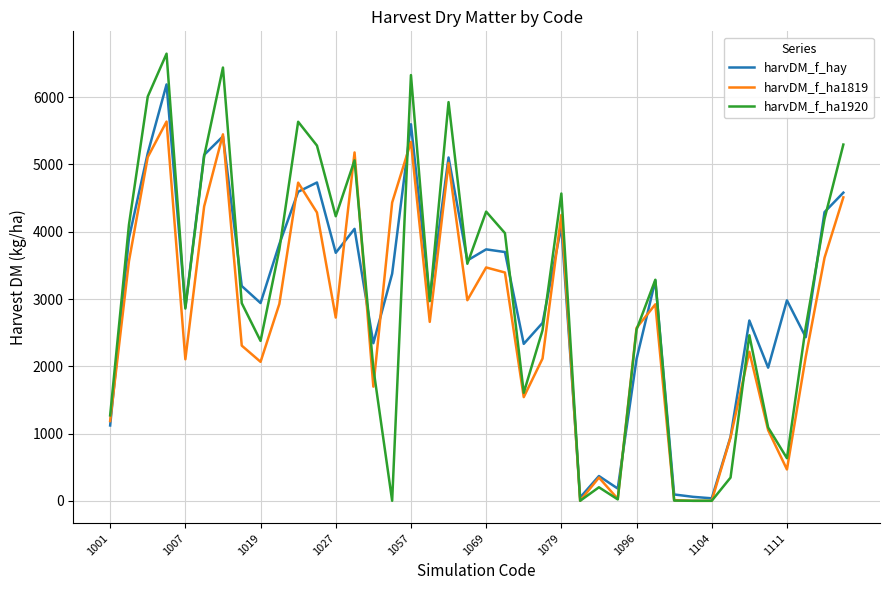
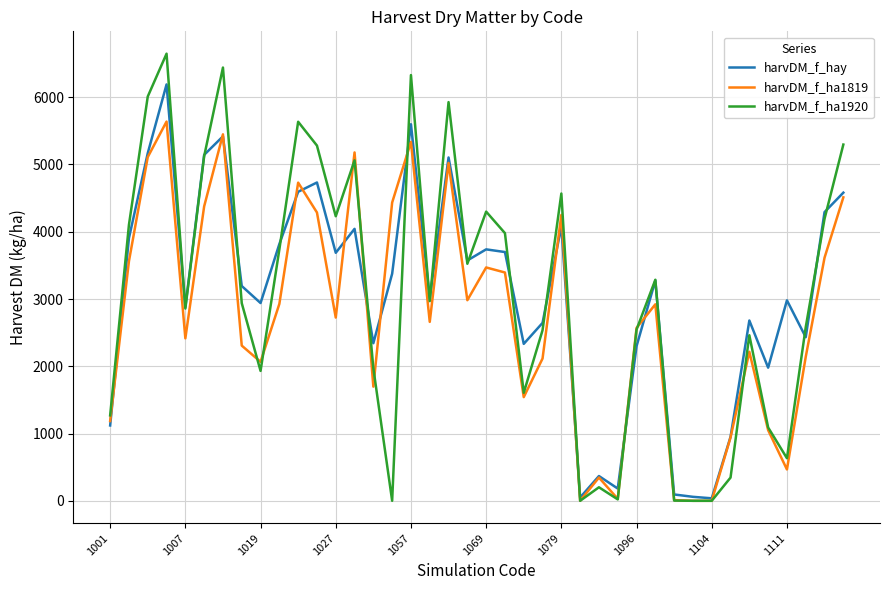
  {
    "harvDM_f_hay": {
      "1001": 1100,
      "1019": 2900,
      "1027": 3700,
      "1057": 5600,
      "1069": 3700,
      "1079": 4100,
-     "1096": 2100,
+     "1096": 2300,
      "1111": 3000
    },
    "harvDM_f_ha1819": {
      "1001": 1200,
-     "1007": 2100,
+     "1007": 2400,
      "1019": 2100,
      "1027": 2700,
      "1057": 5300,
      "1069": 3500,
      "1079": 4300,
      "1111": 500
    },
    "harvDM_f_ha1920": {
      "1001": 1300,
-     "1019": 2400,
+     "1019": 1900,
      "1027": 4200,
      "1057": 6300,
      "1069": 4300,
      "1079": 4600,
      "1111": 600
    }
  }
